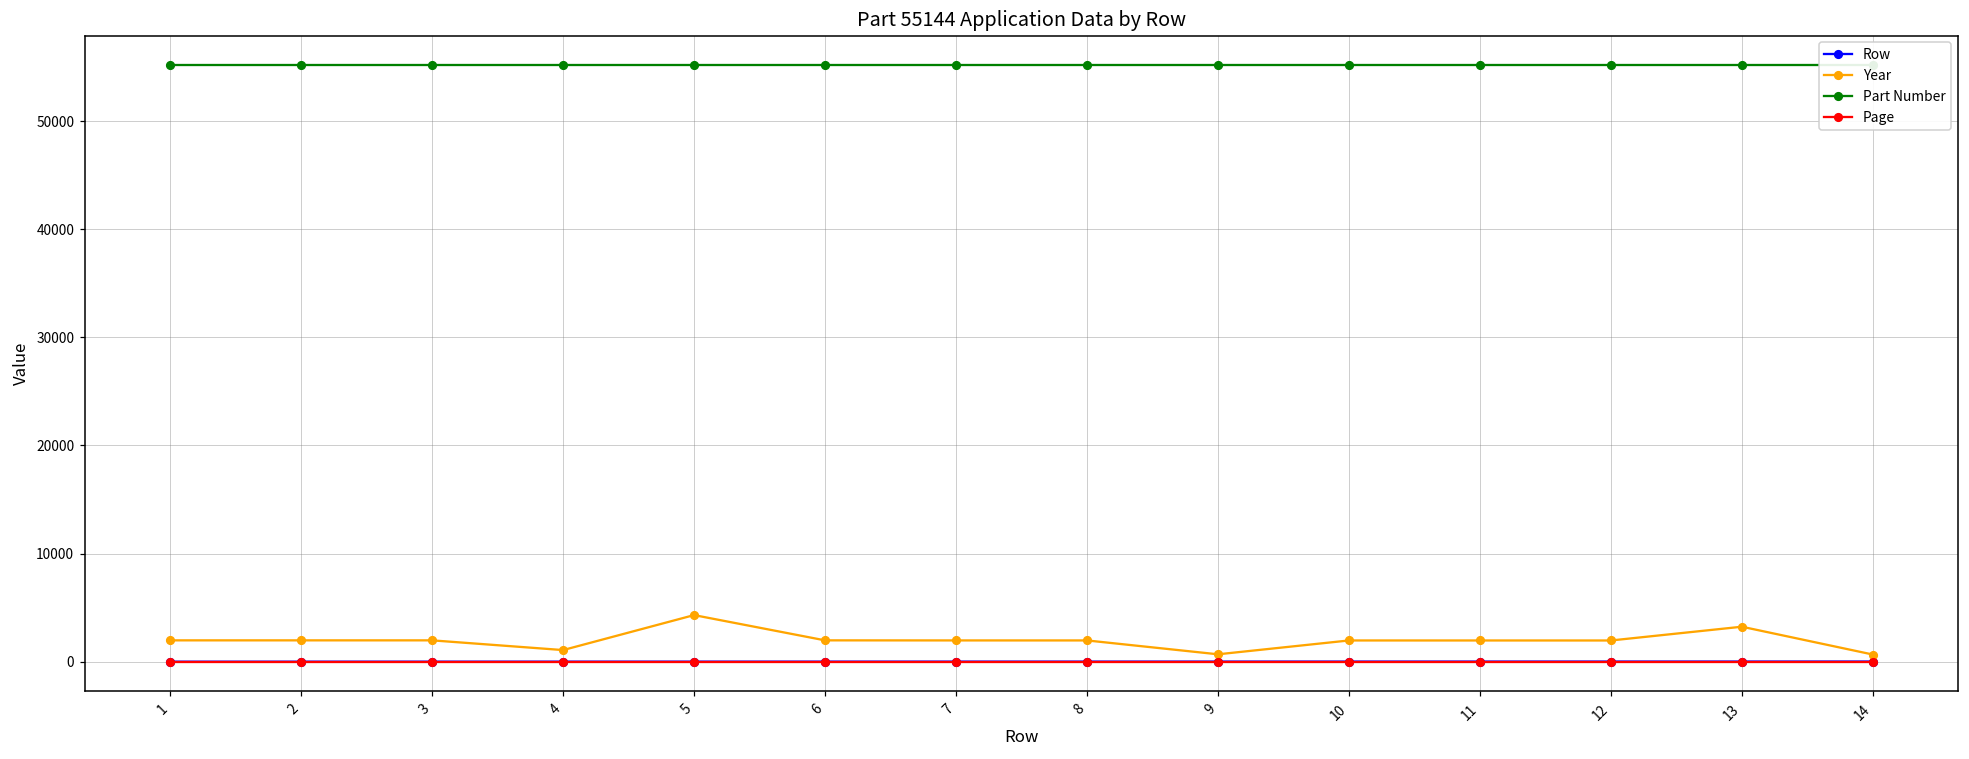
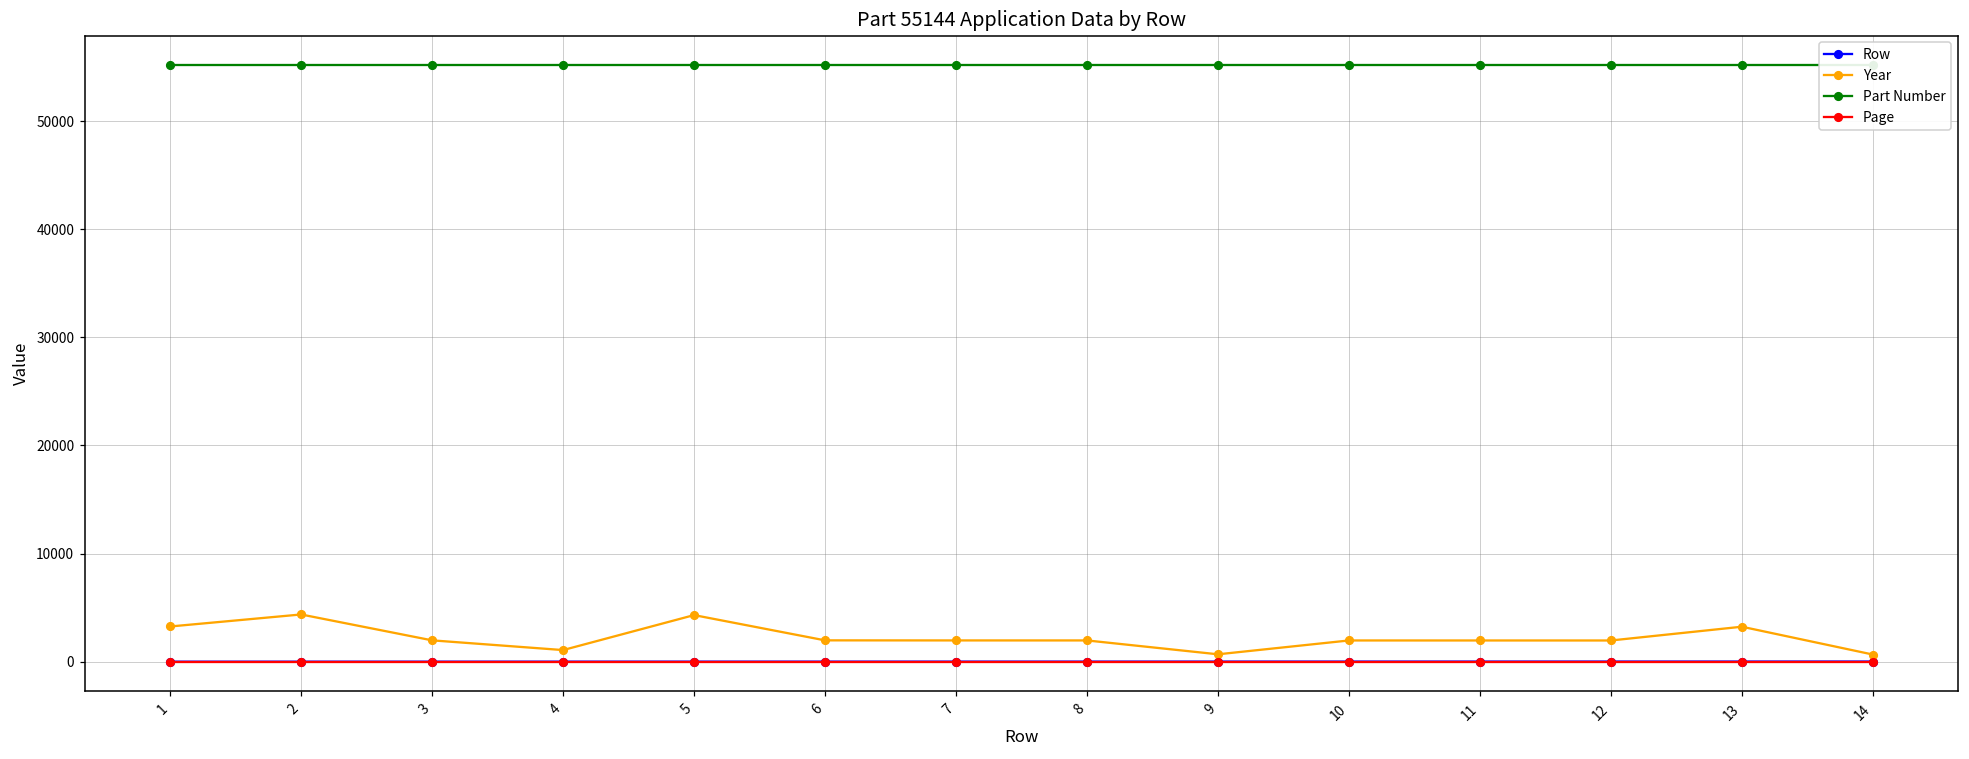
  {
    "Year": {
-     "1": 2000,
-     "2": 2000,
+     "1": 3000,
+     "2": 4000,
      "3": 2000,
      "4": 1000,
      "5": 4000,
      "6": 2000,
      "7": 2000,
      "8": 2000,
      "9": 1000,
      "10": 2000,
      "11": 2000,
      "12": 2000,
      "13": 3000,
      "14": 1000
    },
    "Part Number": {
      "1": 55000,
      "2": 55000,
      "3": 55000,
      "4": 55000,
      "5": 55000,
      "6": 55000,
      "7": 55000,
      "8": 55000,
      "9": 55000,
      "10": 55000,
      "11": 55000,
      "12": 55000,
      "13": 55000
    }
  }
